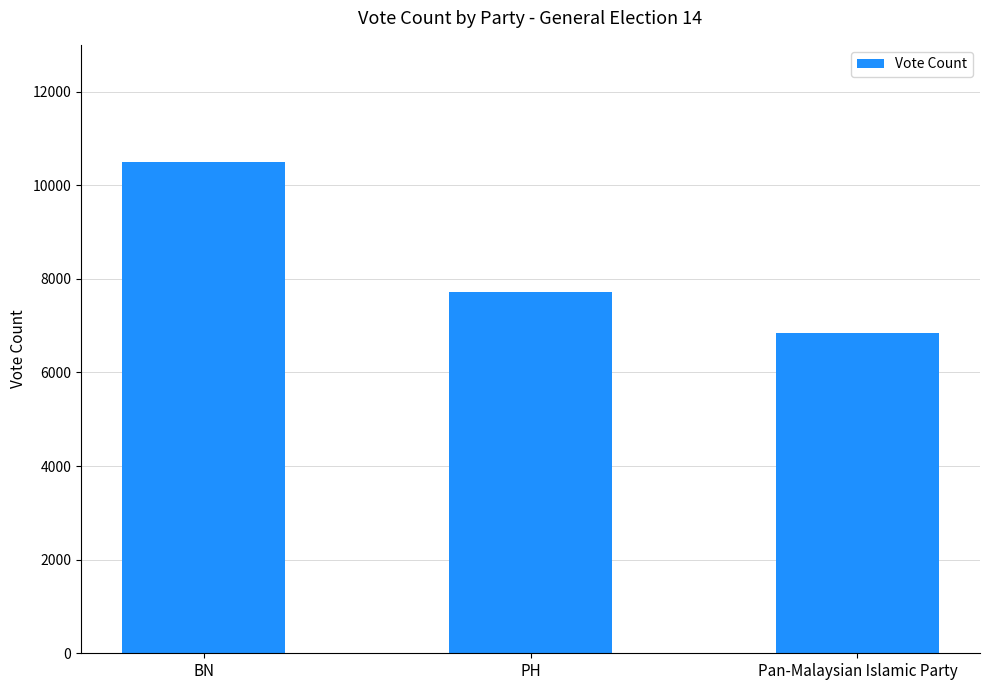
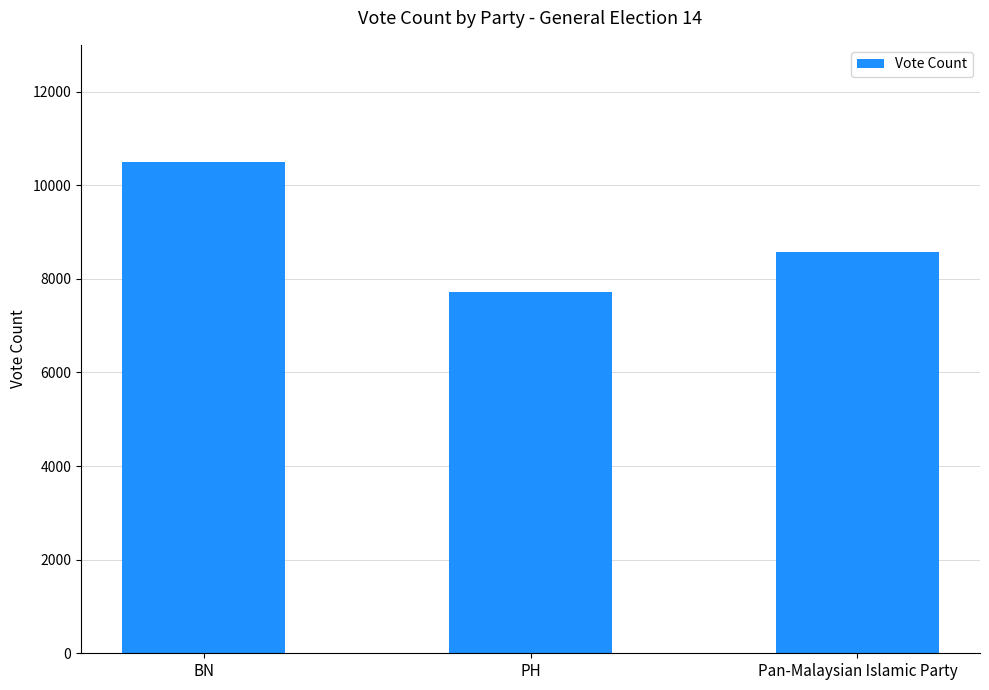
  {
    "BN": 10500,
    "PH": 7700,
-   "Pan-Malaysian Islamic Party": 6800
+   "Pan-Malaysian Islamic Party": 8600
  }
